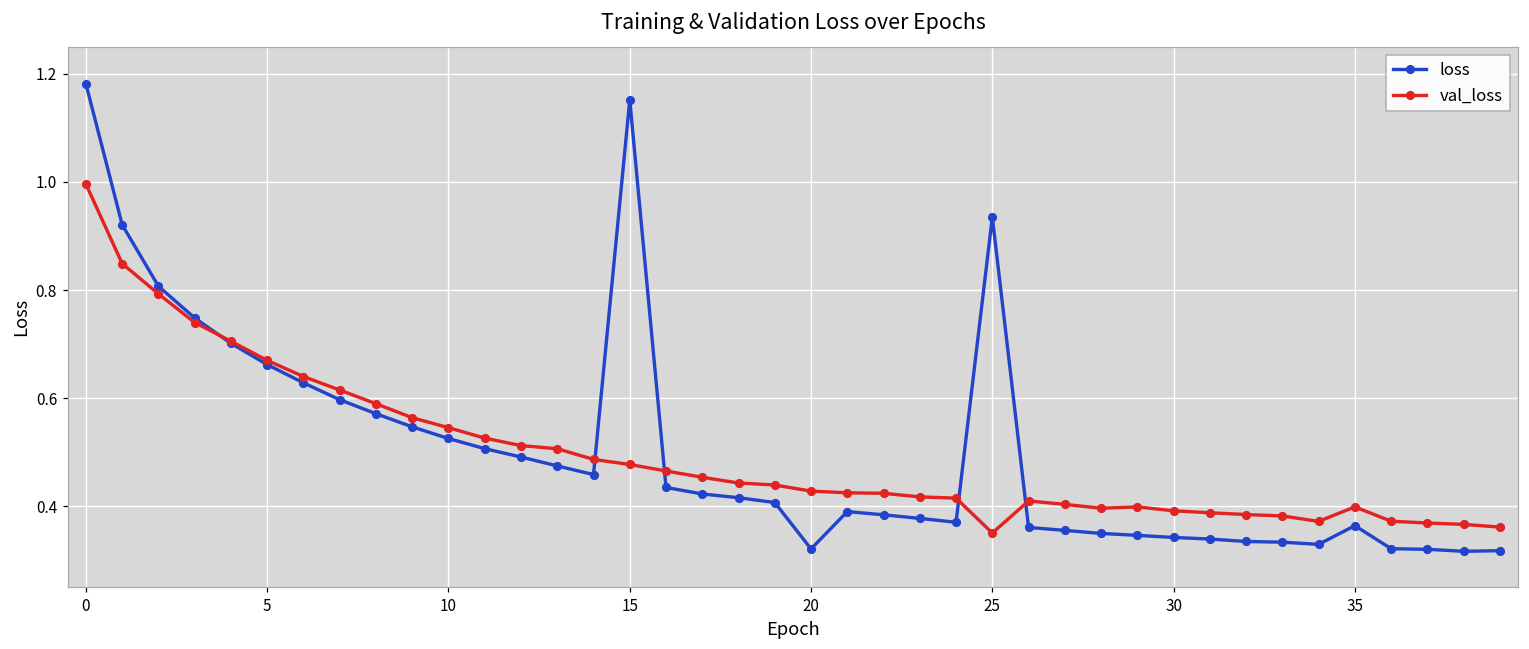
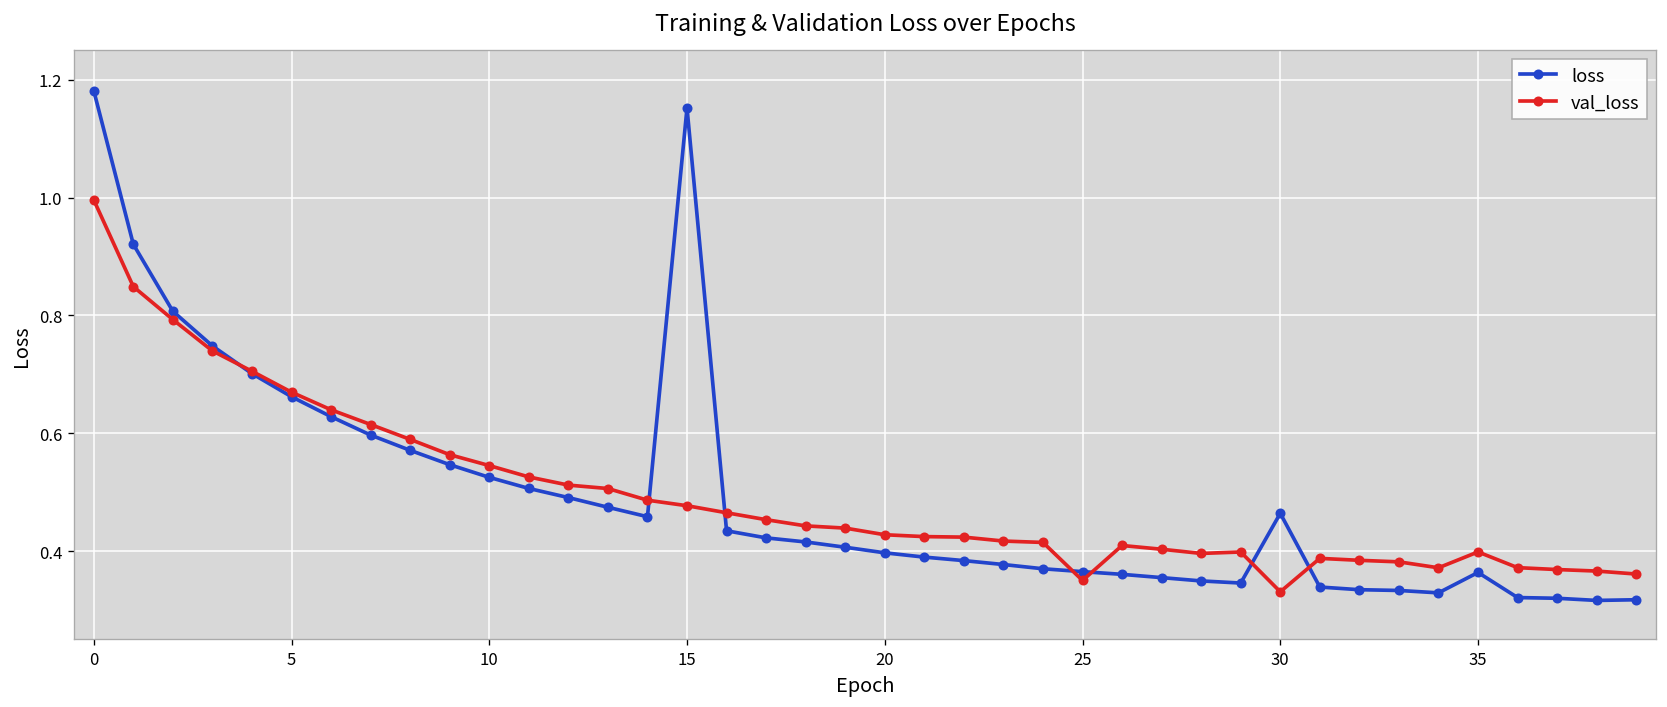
  {
    "loss": {
      "0": 1.18,
      "5": 0.66,
      "10": 0.53,
      "15": 1.15,
-     "20": 0.32,
-     "25": 0.94,
-     "30": 0.34,
+     "20": 0.40,
+     "25": 0.37,
+     "30": 0.46,
      "35": 0.36
    },
    "val_loss": {
      "0": 1.00,
      "5": 0.67,
      "10": 0.55,
      "15": 0.48,
      "20": 0.43,
      "25": 0.35,
-     "30": 0.39,
+     "30": 0.33,
      "35": 0.40
    }
  }
